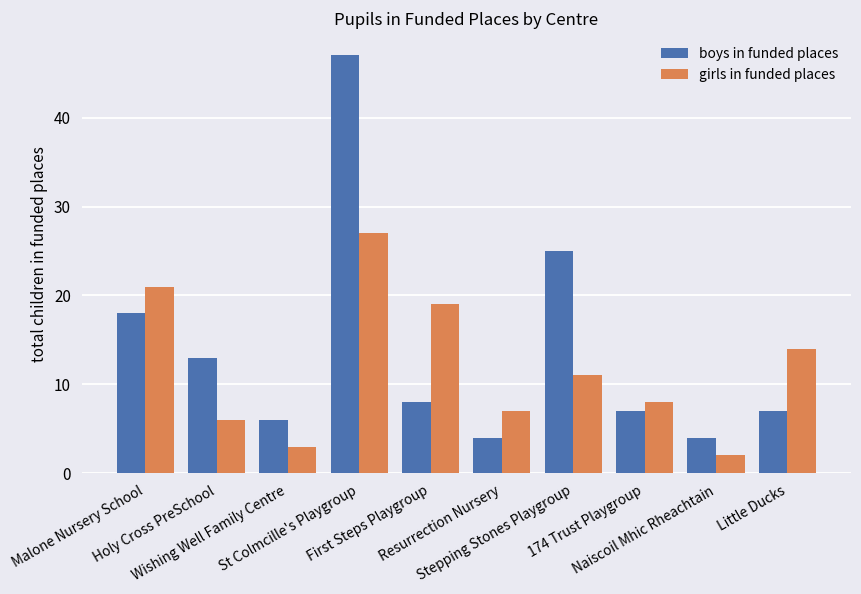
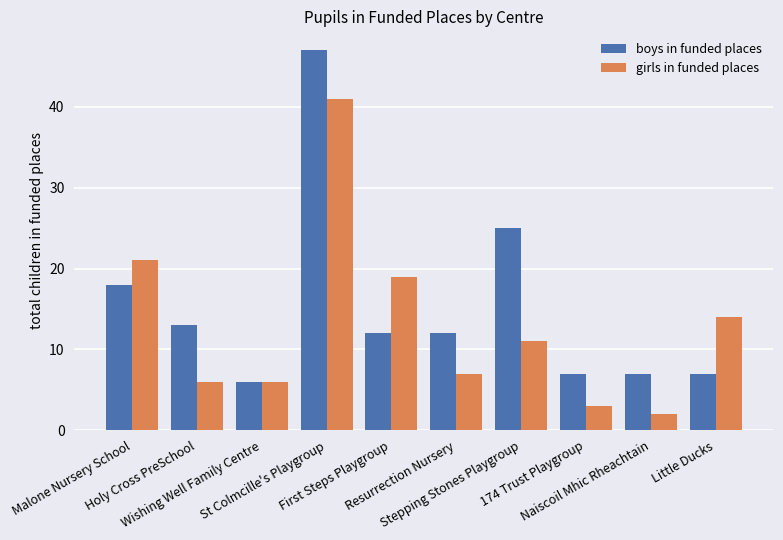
  {
    "boys in funded places": {
      "Malone Nursery School": 18,
      "Holy Cross PreSchool": 13,
      "Wishing Well Family Centre": 6,
      "St Colmcille's Playgroup": 47,
-     "First Steps Playgroup": 8,
-     "Resurrection Nursery": 4,
+     "First Steps Playgroup": 12,
+     "Resurrection Nursery": 12,
      "Stepping Stones Playgroup": 25,
      "174 Trust Playgroup": 7,
-     "Naiscoil Mhic Rheachtain": 4,
+     "Naiscoil Mhic Rheachtain": 7,
      "Little Ducks": 7
    },
    "girls in funded places": {
      "Malone Nursery School": 21,
      "Holy Cross PreSchool": 6,
-     "Wishing Well Family Centre": 3,
-     "St Colmcille's Playgroup": 27,
+     "Wishing Well Family Centre": 6,
+     "St Colmcille's Playgroup": 41,
      "First Steps Playgroup": 19,
      "Resurrection Nursery": 7,
      "Stepping Stones Playgroup": 11,
-     "174 Trust Playgroup": 8,
+     "174 Trust Playgroup": 3,
      "Naiscoil Mhic Rheachtain": 2,
      "Little Ducks": 14
    }
  }
